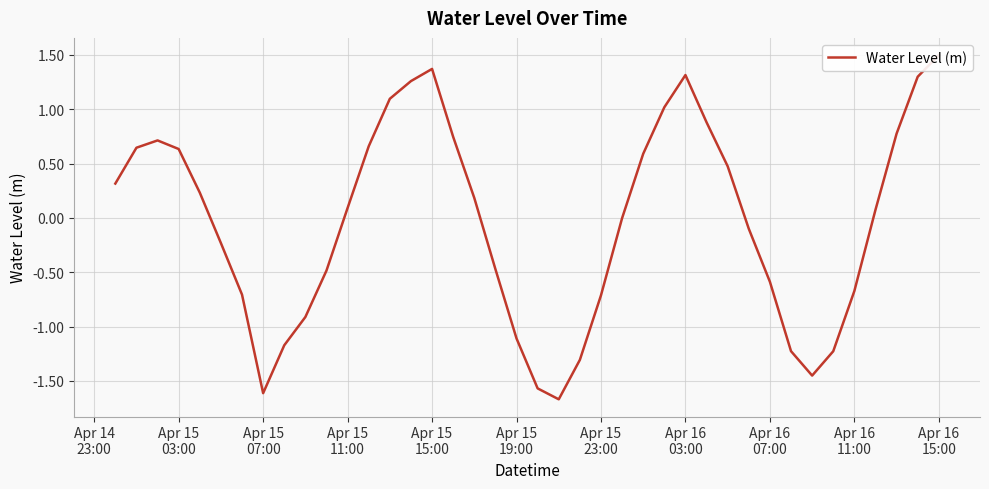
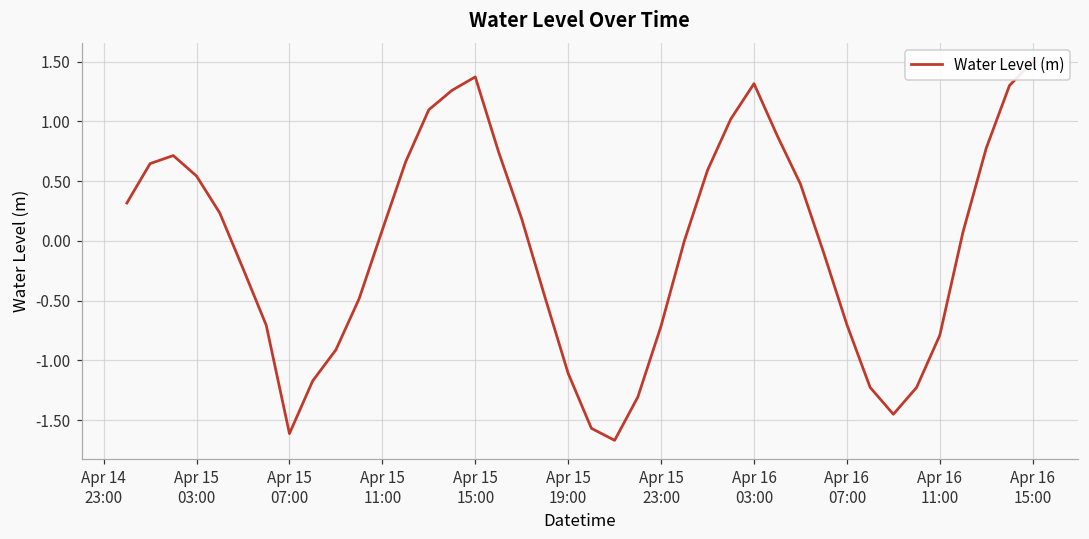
  {
-   "Apr 15 03:00": 0.63,
+   "Apr 15 03:00": 0.54,
    "Apr 15 07:00": -1.61,
    "Apr 15 11:00": 0.09,
    "Apr 15 15:00": 1.37,
    "Apr 15 19:00": -1.11,
    "Apr 15 23:00": -0.71,
    "Apr 16 03:00": 1.31,
-   "Apr 16 07:00": -0.59,
-   "Apr 16 11:00": -0.67
+   "Apr 16 07:00": -0.70,
+   "Apr 16 11:00": -0.79
  }
